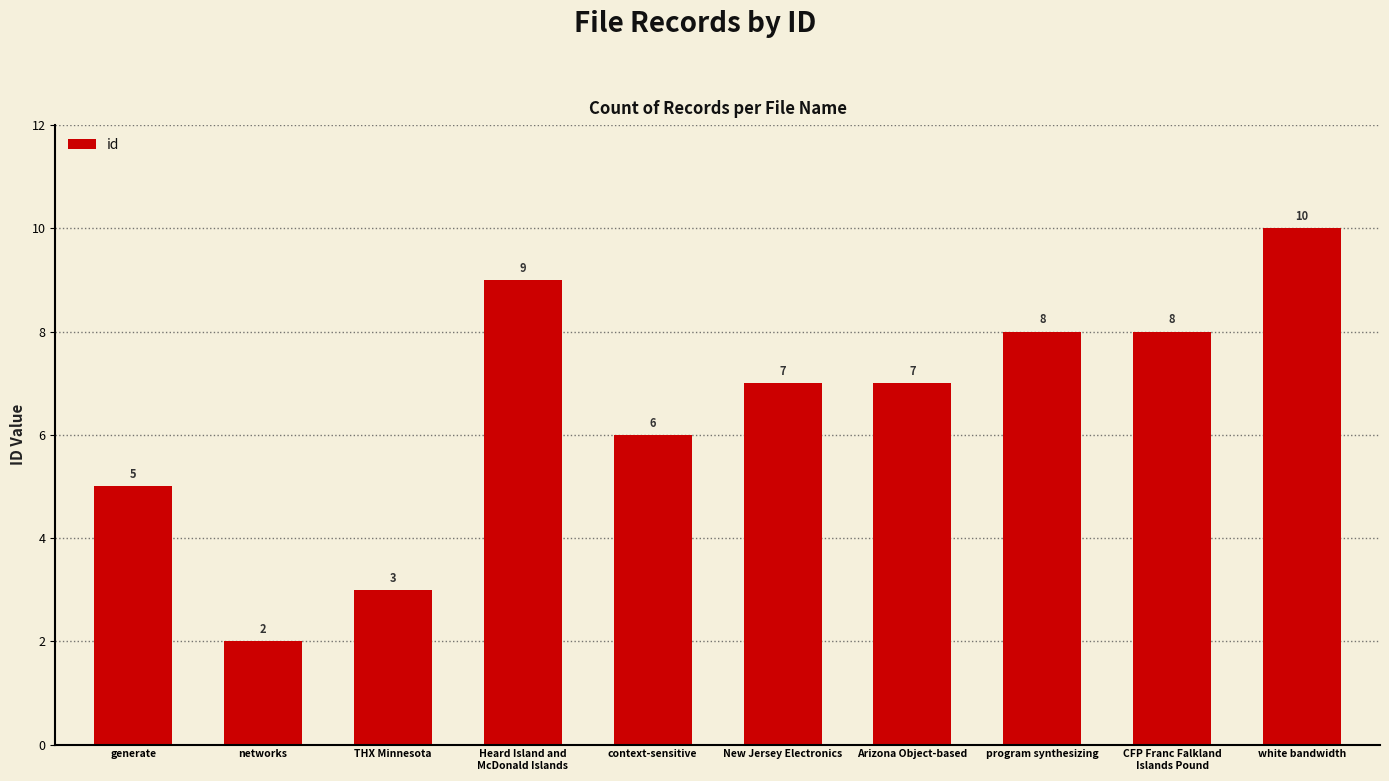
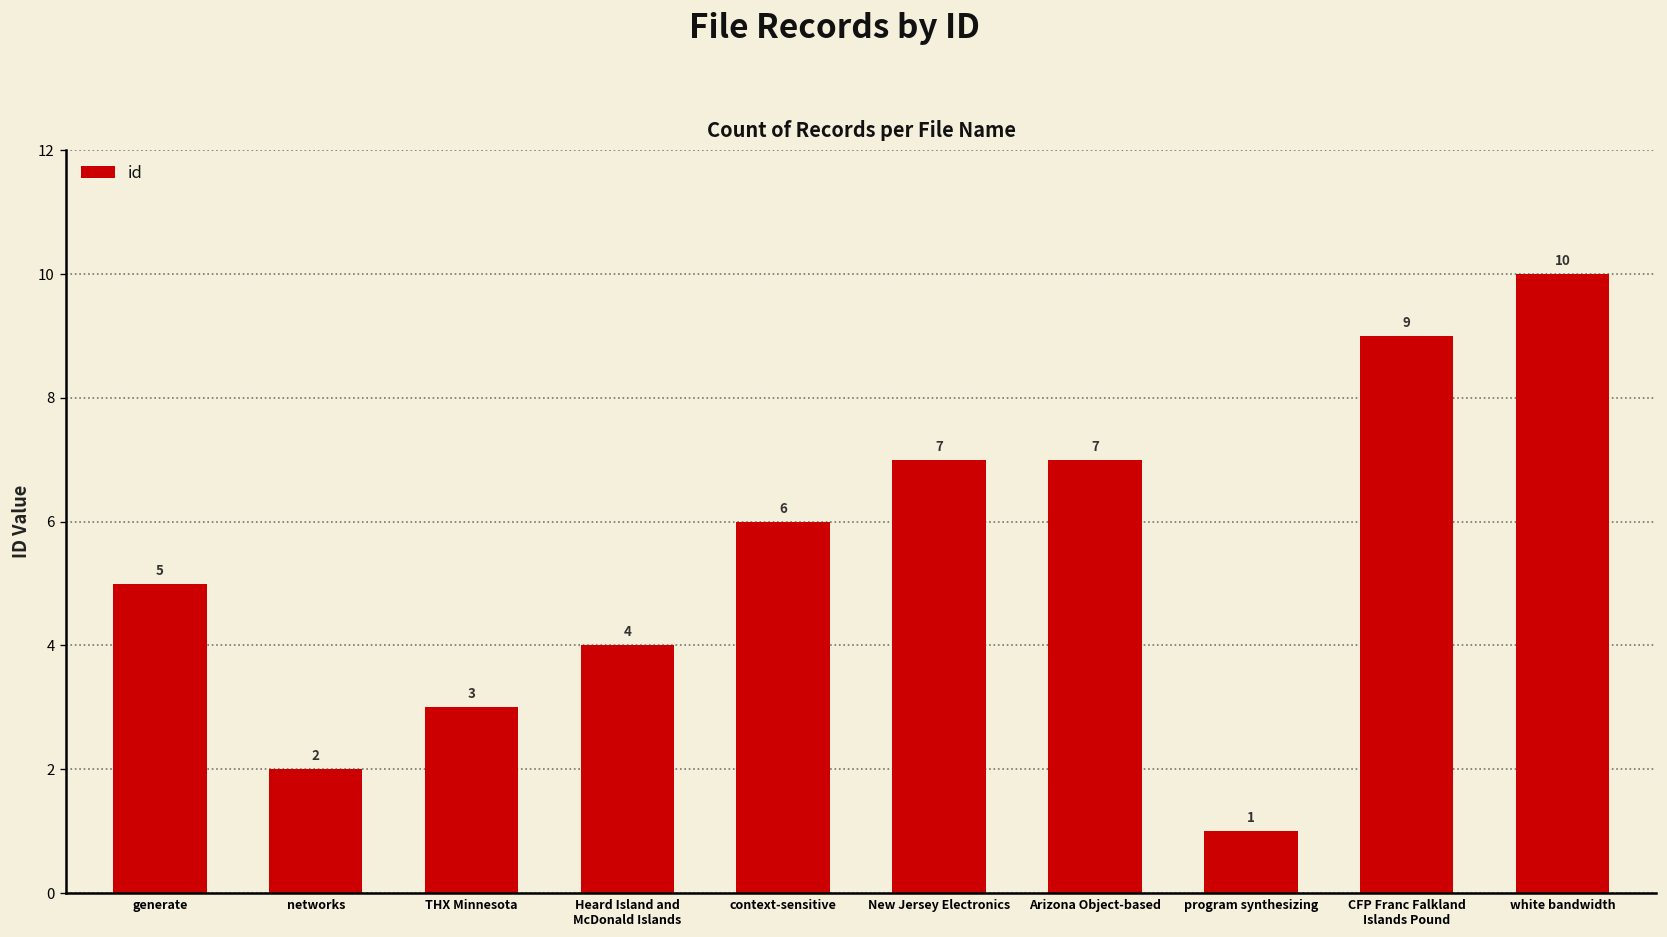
  {
    "generate": 5,
    "networks": 2,
    "THX Minnesota": 3,
-   "Heard Island and McDonald Islands": 9,
+   "Heard Island and McDonald Islands": 4,
    "context-sensitive": 6,
    "New Jersey Electronics": 7,
    "Arizona Object-based": 7,
-   "program synthesizing": 8,
-   "CFP Franc Falkland Islands Pound": 8,
+   "program synthesizing": 1,
+   "CFP Franc Falkland Islands Pound": 9,
    "white bandwidth": 10
  }
